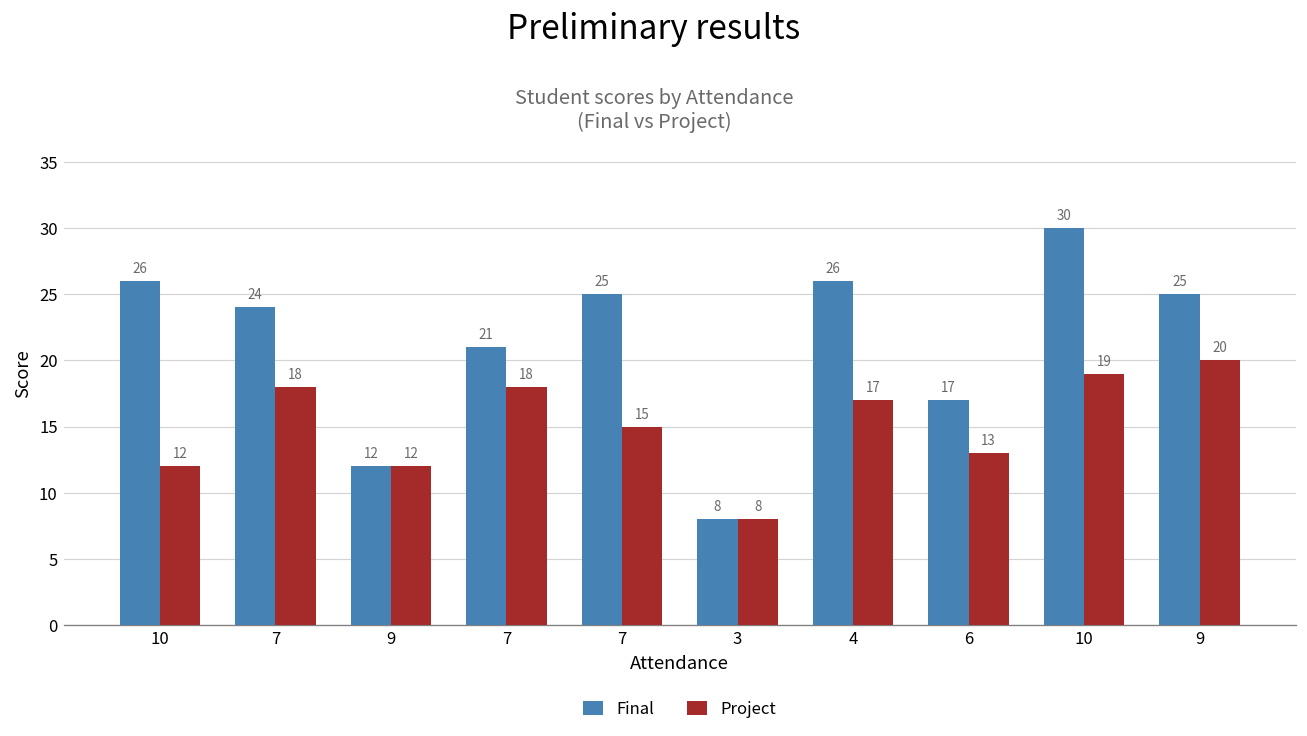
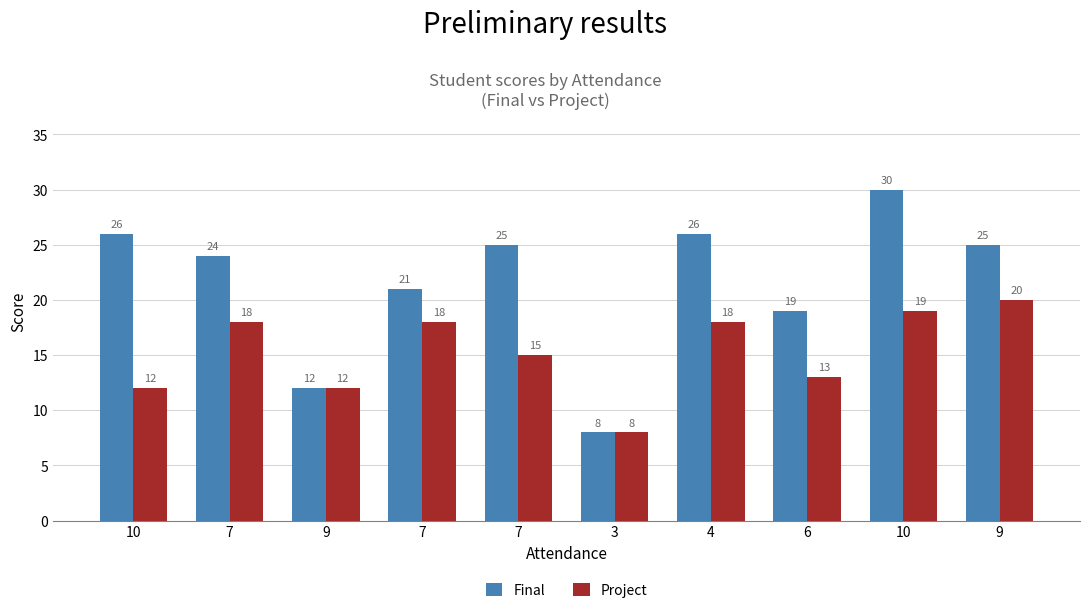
  {
    "Final": {
      "3": 8,
      "4": 26,
-     "6": 17
+     "6": 19
    },
    "Project": {
      "3": 8,
-     "4": 17,
+     "4": 18,
      "6": 13
    }
  }
